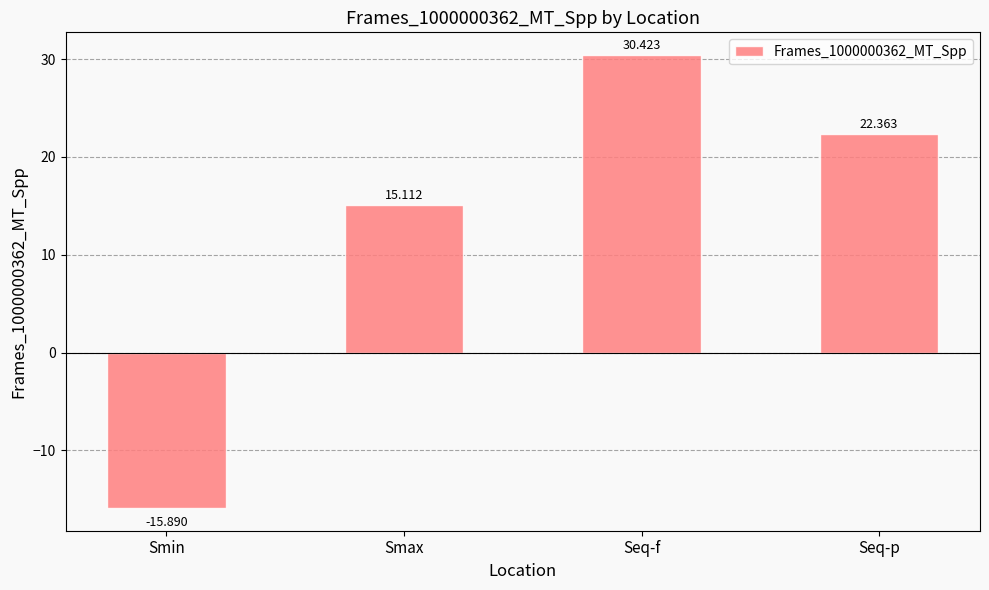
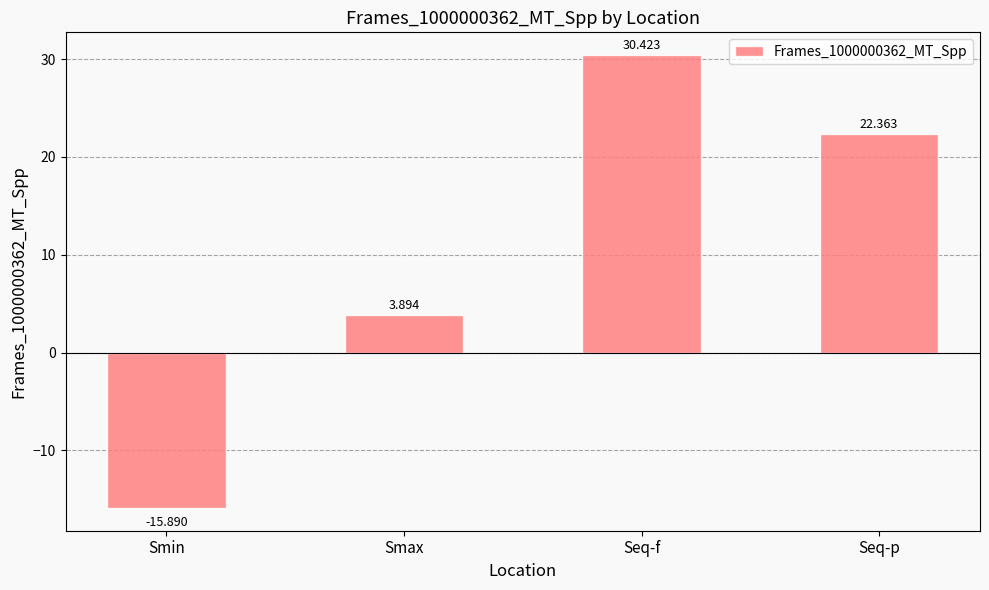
  {
    "Smin": -15.890,
-   "Smax": 15.112,
+   "Smax": 3.894,
    "Seq-f": 30.423,
    "Seq-p": 22.363
  }
